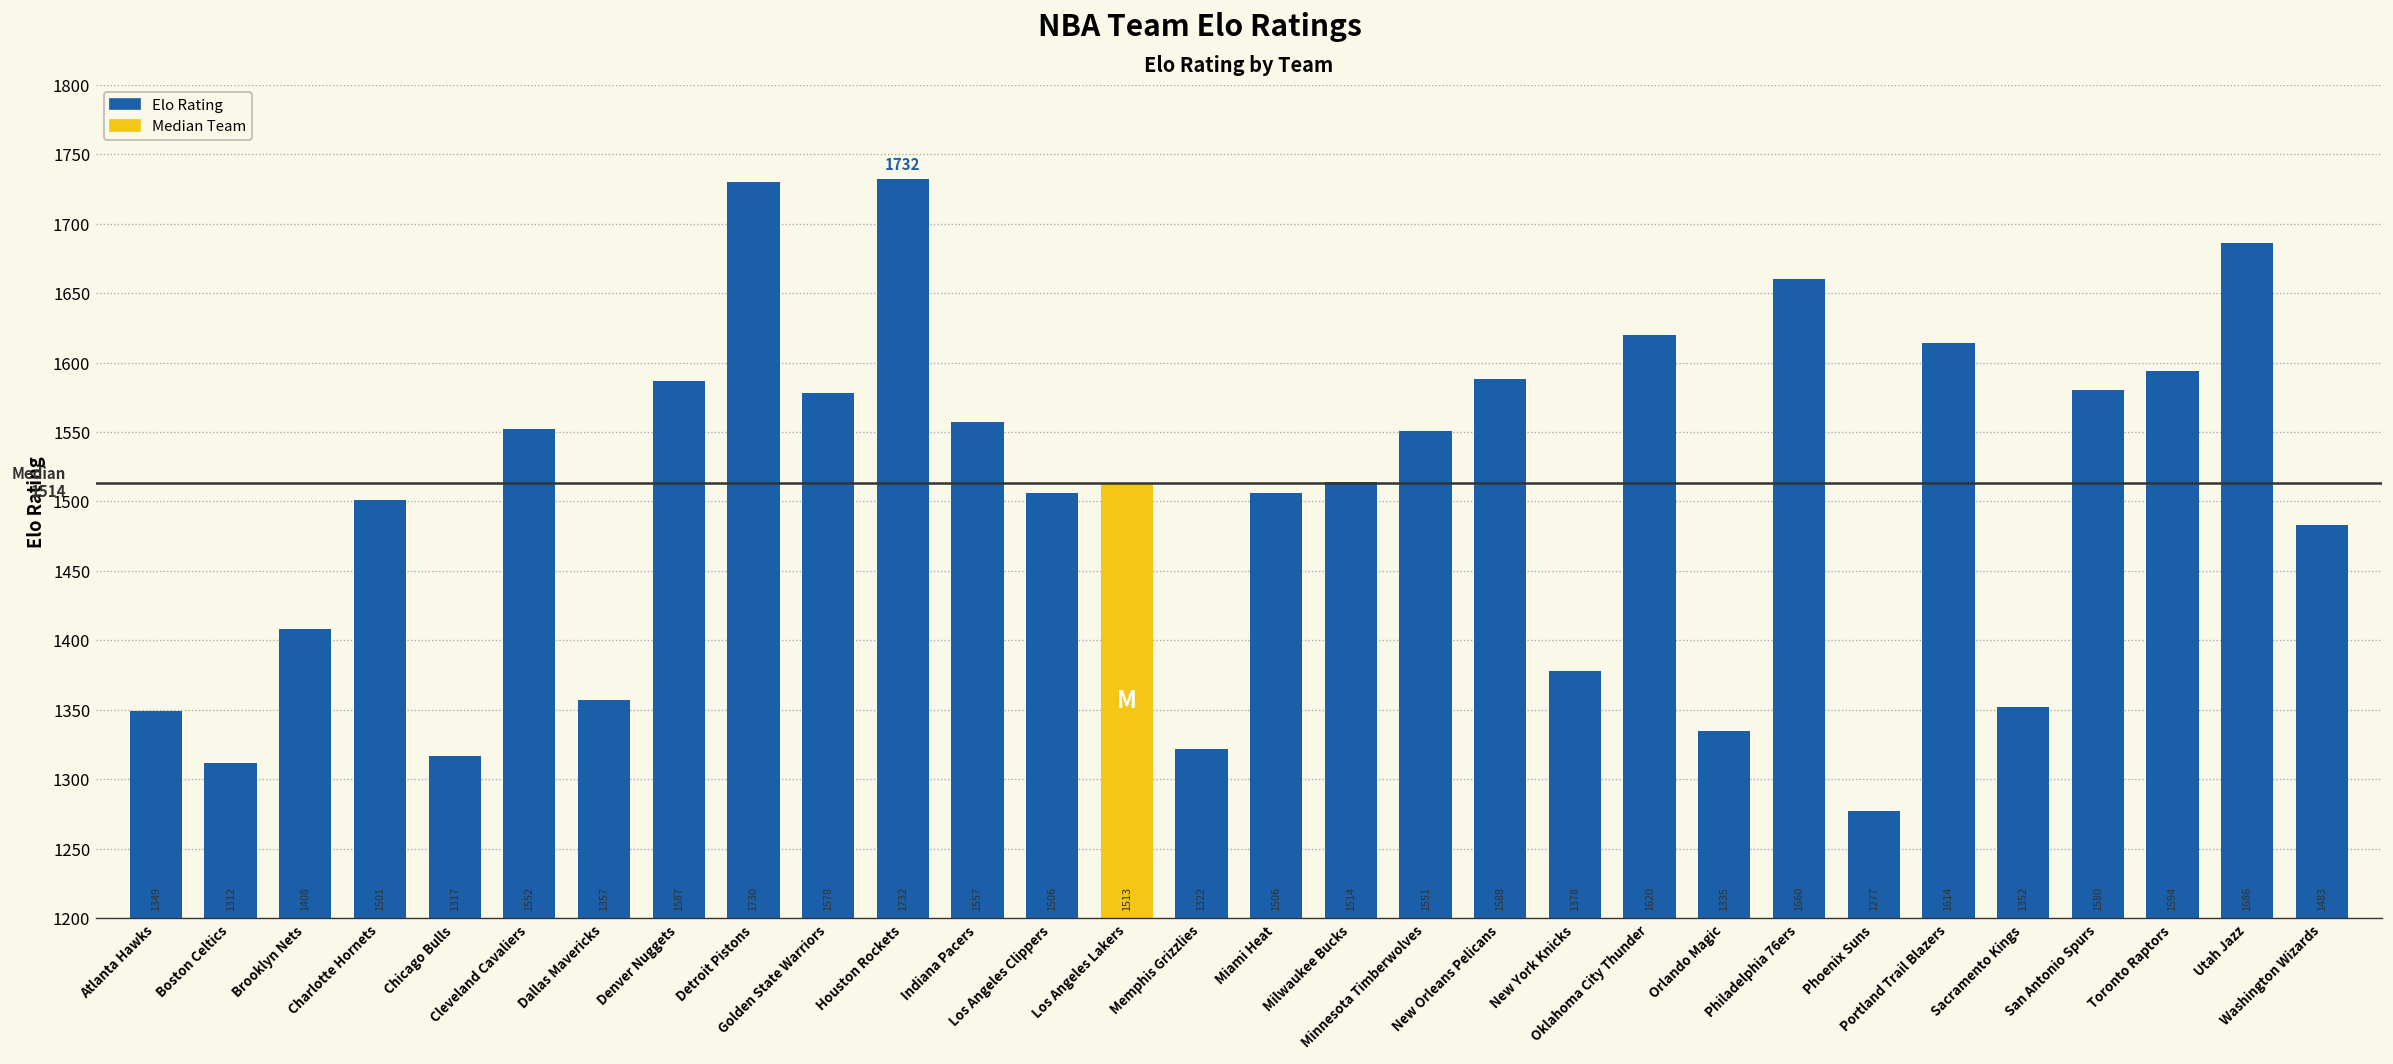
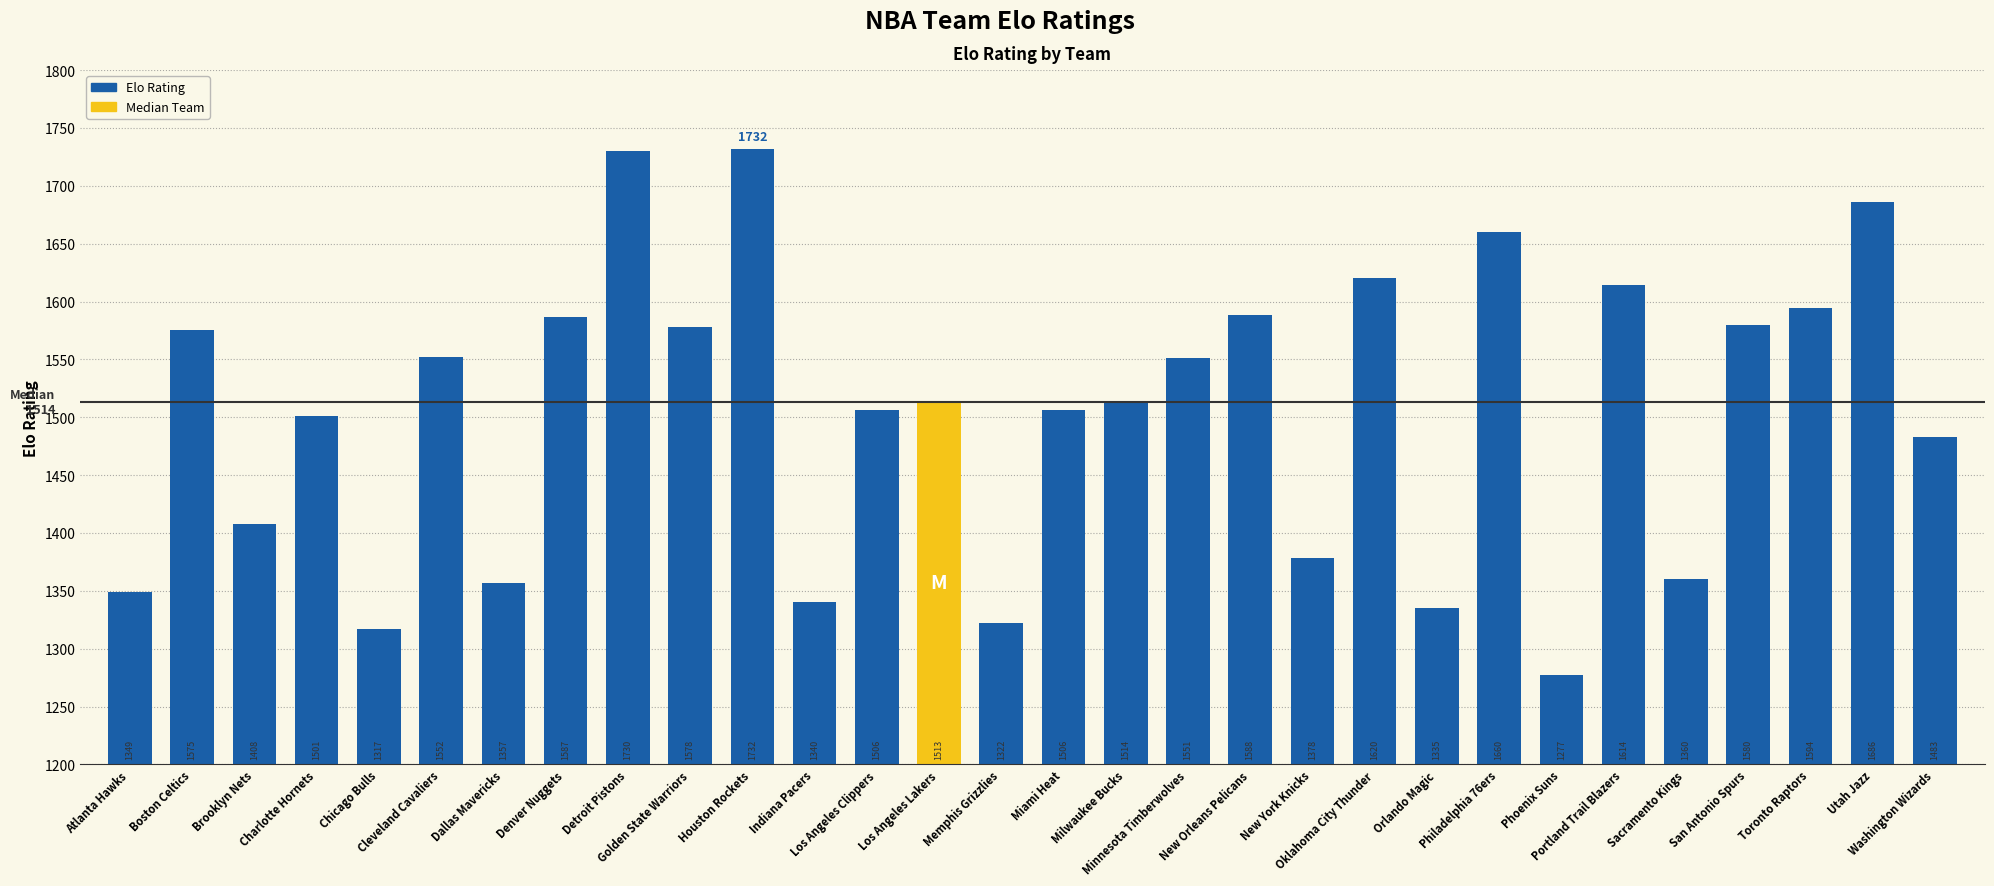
  {
    "Atlanta Hawks": 1349,
-   "Boston Celtics": 1312,
+   "Boston Celtics": 1575,
    "Brooklyn Nets": 1408,
    "Charlotte Hornets": 1501,
    "Chicago Bulls": 1317,
    "Cleveland Cavaliers": 1552,
    "Dallas Mavericks": 1357,
    "Denver Nuggets": 1587,
    "Detroit Pistons": 1730,
    "Golden State Warriors": 1578,
    "Houston Rockets": 1732,
-   "Indiana Pacers": 1557,
+   "Indiana Pacers": 1340,
    "Los Angeles Clippers": 1506,
    "Los Angeles Lakers": 1513,
    "Memphis Grizzlies": 1322,
    "Miami Heat": 1506,
    "Milwaukee Bucks": 1514,
    "Minnesota Timberwolves": 1551,
    "New Orleans Pelicans": 1588,
    "New York Knicks": 1378,
    "Oklahoma City Thunder": 1620,
    "Orlando Magic": 1335,
    "Philadelphia 76ers": 1660,
    "Phoenix Suns": 1277,
    "Portland Trail Blazers": 1614,
-   "Sacramento Kings": 1352,
+   "Sacramento Kings": 1360,
    "San Antonio Spurs": 1580,
    "Toronto Raptors": 1594,
    "Utah Jazz": 1686,
    "Washington Wizards": 1483
  }
